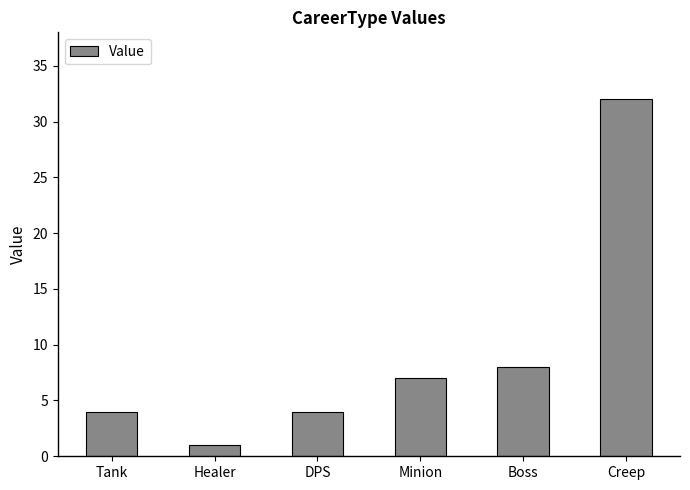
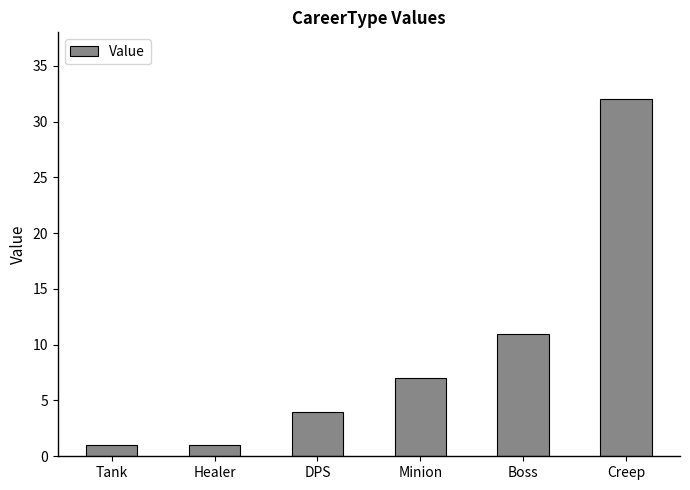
  {
-   "Tank": 4,
+   "Tank": 1,
    "Healer": 1,
    "DPS": 4,
    "Minion": 7,
-   "Boss": 8,
+   "Boss": 11,
    "Creep": 32
  }
